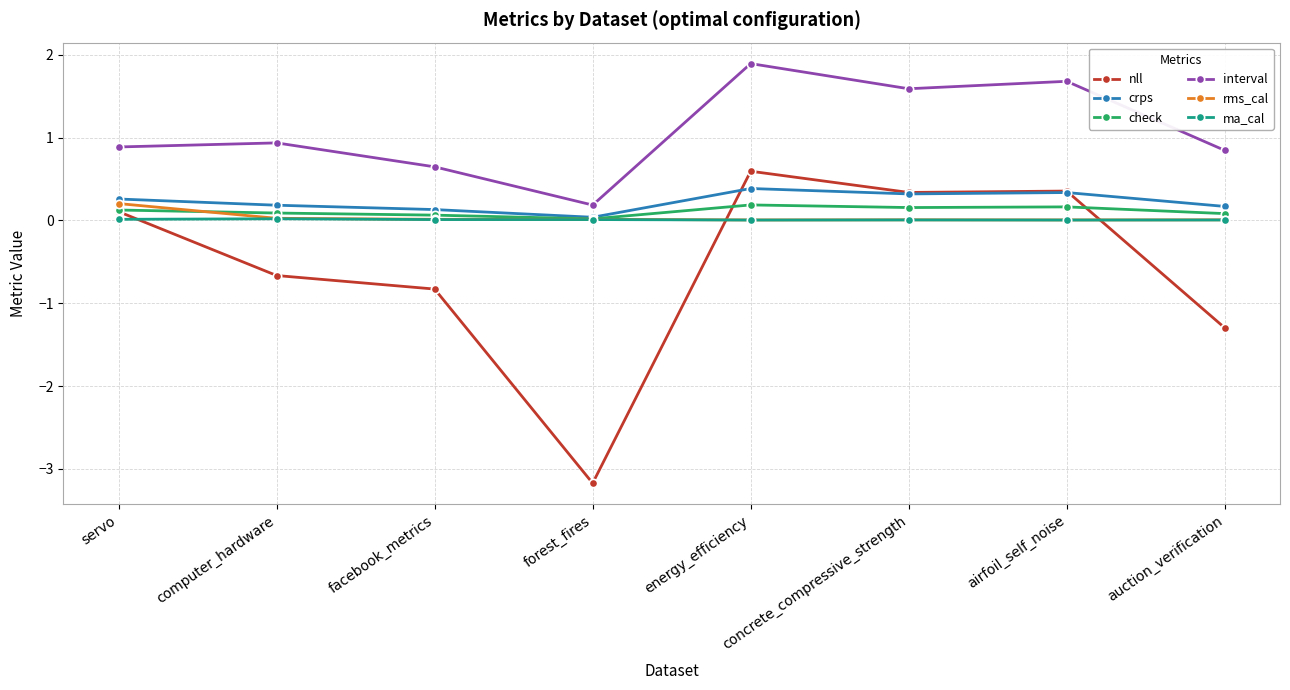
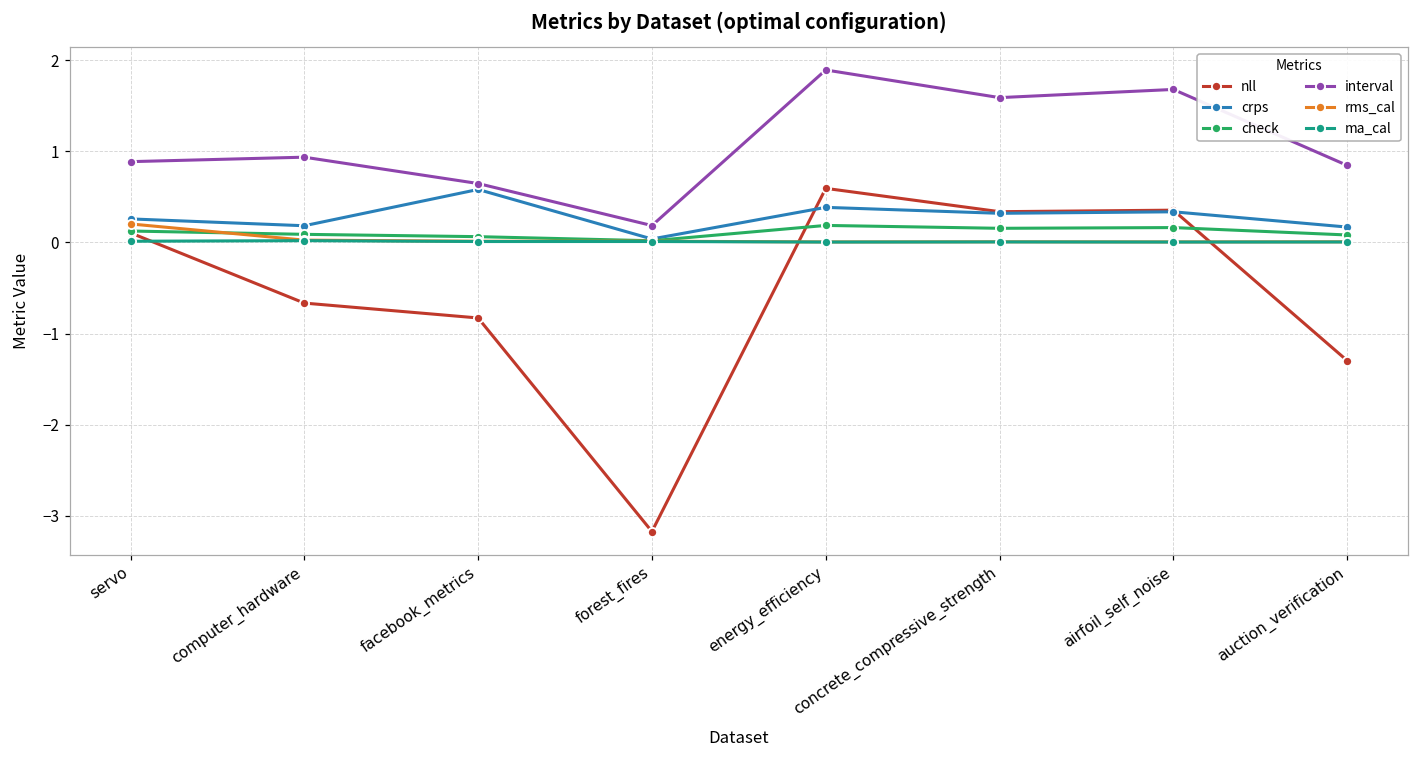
  {
    "nll": {
      "computer_hardware": -0.7,
      "facebook_metrics": -0.8,
      "forest_fires": -3.2,
      "energy_efficiency": 0.6,
      "auction_verification": -1.3
    },
    "crps": {
      "servo": 0.3,
      "computer_hardware": 0.2,
-     "facebook_metrics": 0.1,
+     "facebook_metrics": 0.6,
      "energy_efficiency": 0.4,
      "auction_verification": 0.2
    },
    "interval": {
      "servo": 0.9,
      "computer_hardware": 0.9,
      "facebook_metrics": 0.6,
      "forest_fires": 0.2,
      "energy_efficiency": 1.9,
      "concrete_compressive_strength": 1.6,
      "airfoil_self_noise": 1.7,
      "auction_verification": 0.8
    },
    "rms_cal": {
      "servo": 0.2
    }
  }
